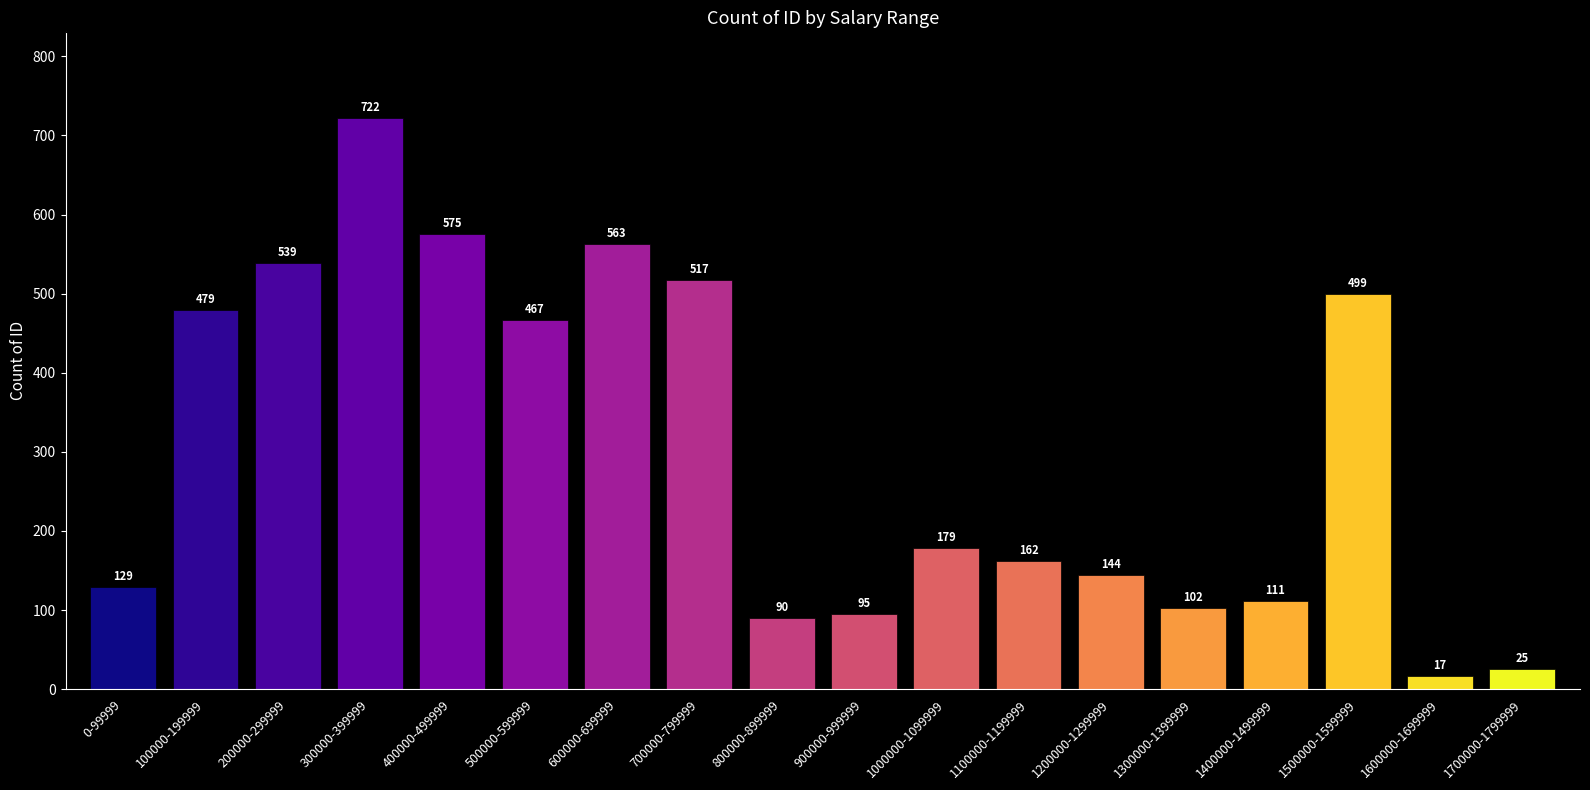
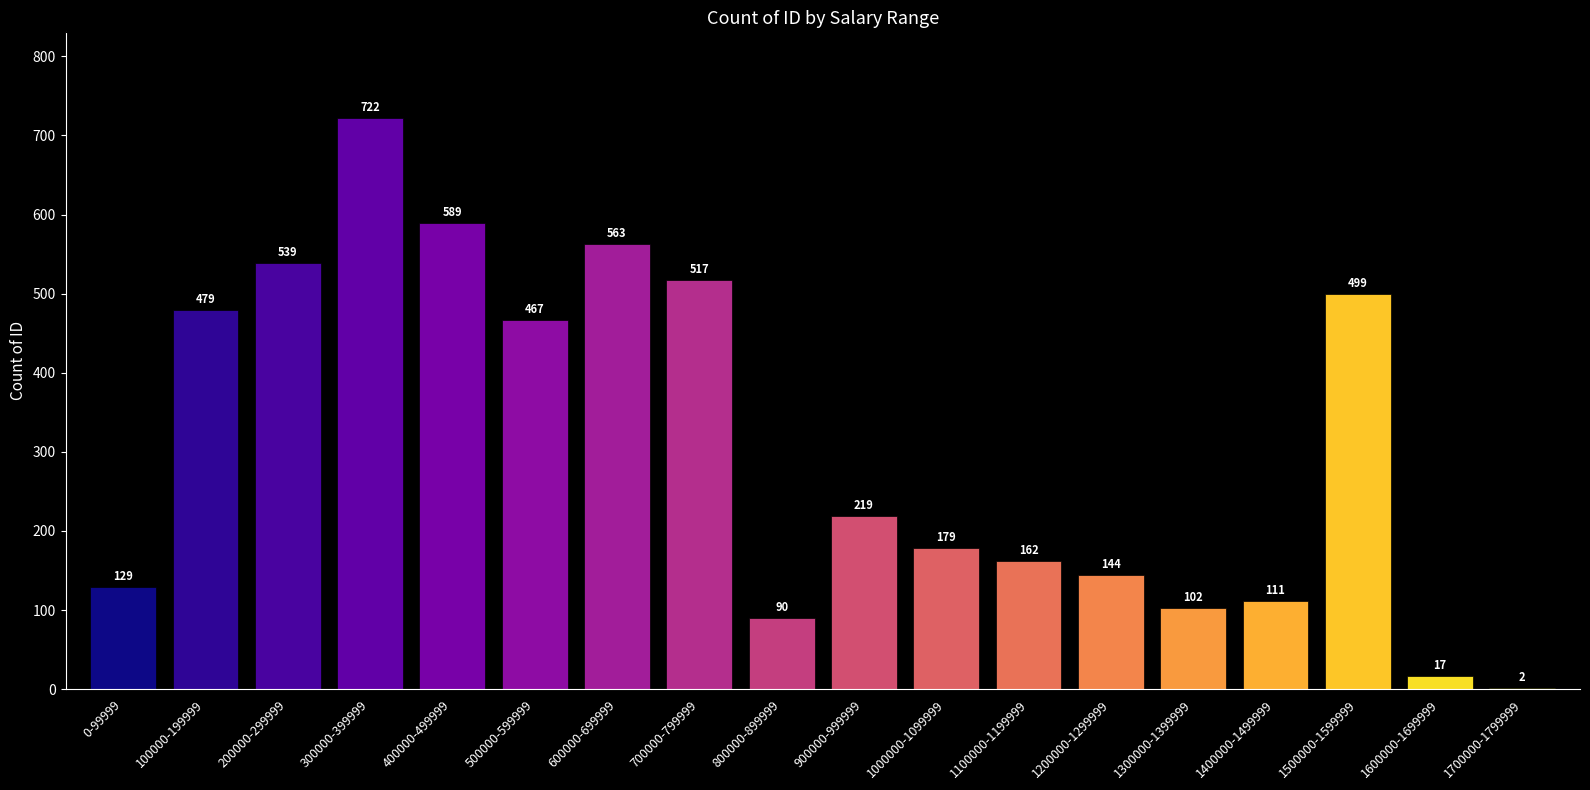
  {
    "0-99999": 129,
    "100000-199999": 479,
    "200000-299999": 539,
    "300000-399999": 722,
-   "400000-499999": 575,
+   "400000-499999": 589,
    "500000-599999": 467,
    "600000-699999": 563,
    "700000-799999": 517,
    "800000-899999": 90,
-   "900000-999999": 95,
+   "900000-999999": 219,
    "1000000-1099999": 179,
    "1100000-1199999": 162,
    "1200000-1299999": 144,
    "1300000-1399999": 102,
    "1400000-1499999": 111,
    "1500000-1599999": 499,
    "1600000-1699999": 17,
-   "1700000-1799999": 25
+   "1700000-1799999": 2
  }
